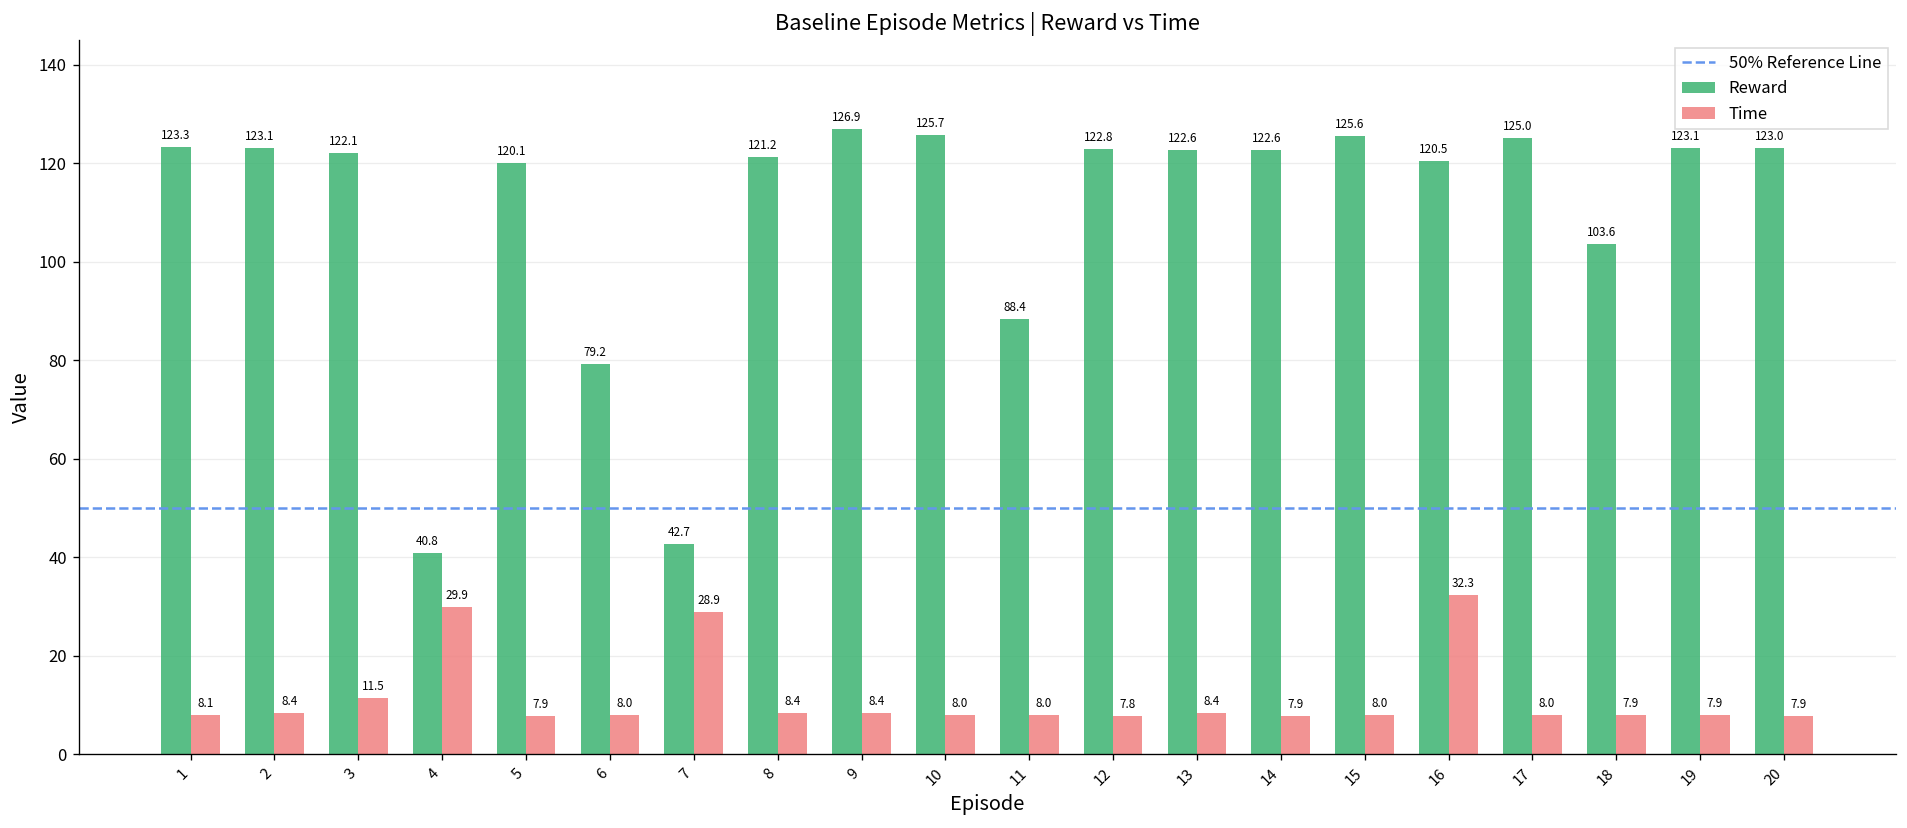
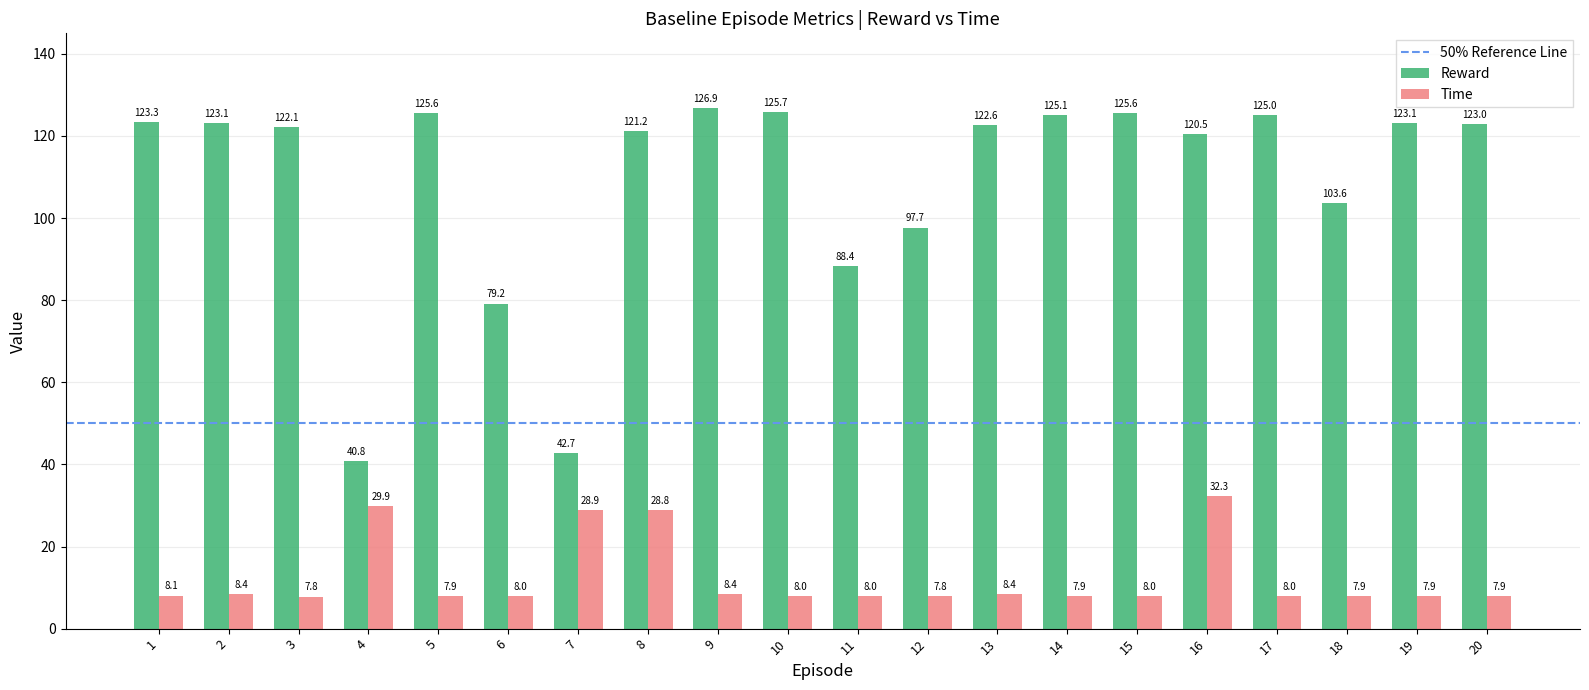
  {
    "Reward": {
      "1": 123.3,
      "2": 123.1,
      "3": 122.1,
      "4": 40.8,
-     "5": 120.1,
+     "5": 125.6,
      "6": 79.2,
      "7": 42.7,
      "8": 121.2,
      "9": 126.9,
      "10": 125.7,
      "11": 88.4,
-     "12": 122.8,
+     "12": 97.7,
      "13": 122.6,
-     "14": 122.6,
+     "14": 125.1,
      "15": 125.6,
      "16": 120.5,
      "17": 125.0,
      "18": 103.6,
      "19": 123.1,
      "20": 123.0
    },
    "Time": {
      "1": 8.1,
      "2": 8.4,
-     "3": 11.5,
+     "3": 7.8,
      "4": 29.9,
      "5": 7.9,
      "6": 8.0,
      "7": 28.9,
-     "8": 8.4,
+     "8": 28.8,
      "9": 8.4,
      "10": 8.0,
      "11": 8.0,
      "12": 7.8,
      "13": 8.4,
      "14": 7.9,
      "15": 8.0,
      "16": 32.3,
      "17": 8.0,
      "18": 7.9,
      "19": 7.9,
      "20": 7.9
    }
  }
